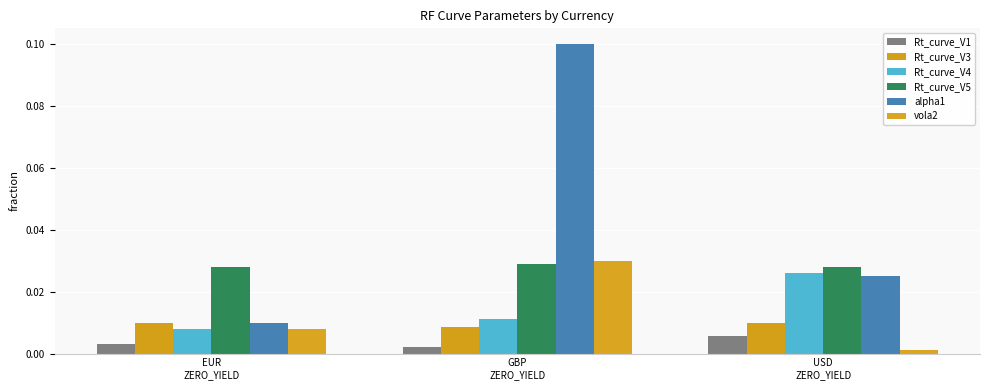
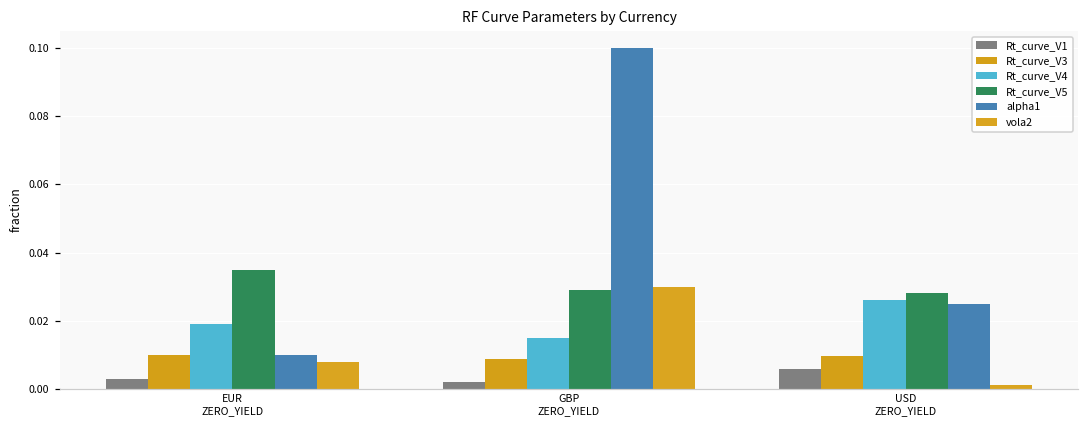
  {
    "Rt_curve_V1": {
      "EUR ZERO_YIELD": 0.003,
      "GBP ZERO_YIELD": 0.002,
      "USD ZERO_YIELD": 0.006
    },
    "Rt_curve_V4": {
-     "EUR ZERO_YIELD": 0.008,
-     "GBP ZERO_YIELD": 0.011,
+     "EUR ZERO_YIELD": 0.019,
+     "GBP ZERO_YIELD": 0.015,
      "USD ZERO_YIELD": 0.026
    },
    "Rt_curve_V5": {
-     "EUR ZERO_YIELD": 0.028,
+     "EUR ZERO_YIELD": 0.035,
      "GBP ZERO_YIELD": 0.029,
      "USD ZERO_YIELD": 0.028
    },
    "alpha1": {
      "EUR ZERO_YIELD": 0.010,
      "GBP ZERO_YIELD": 0.100,
      "USD ZERO_YIELD": 0.025
    }
  }
